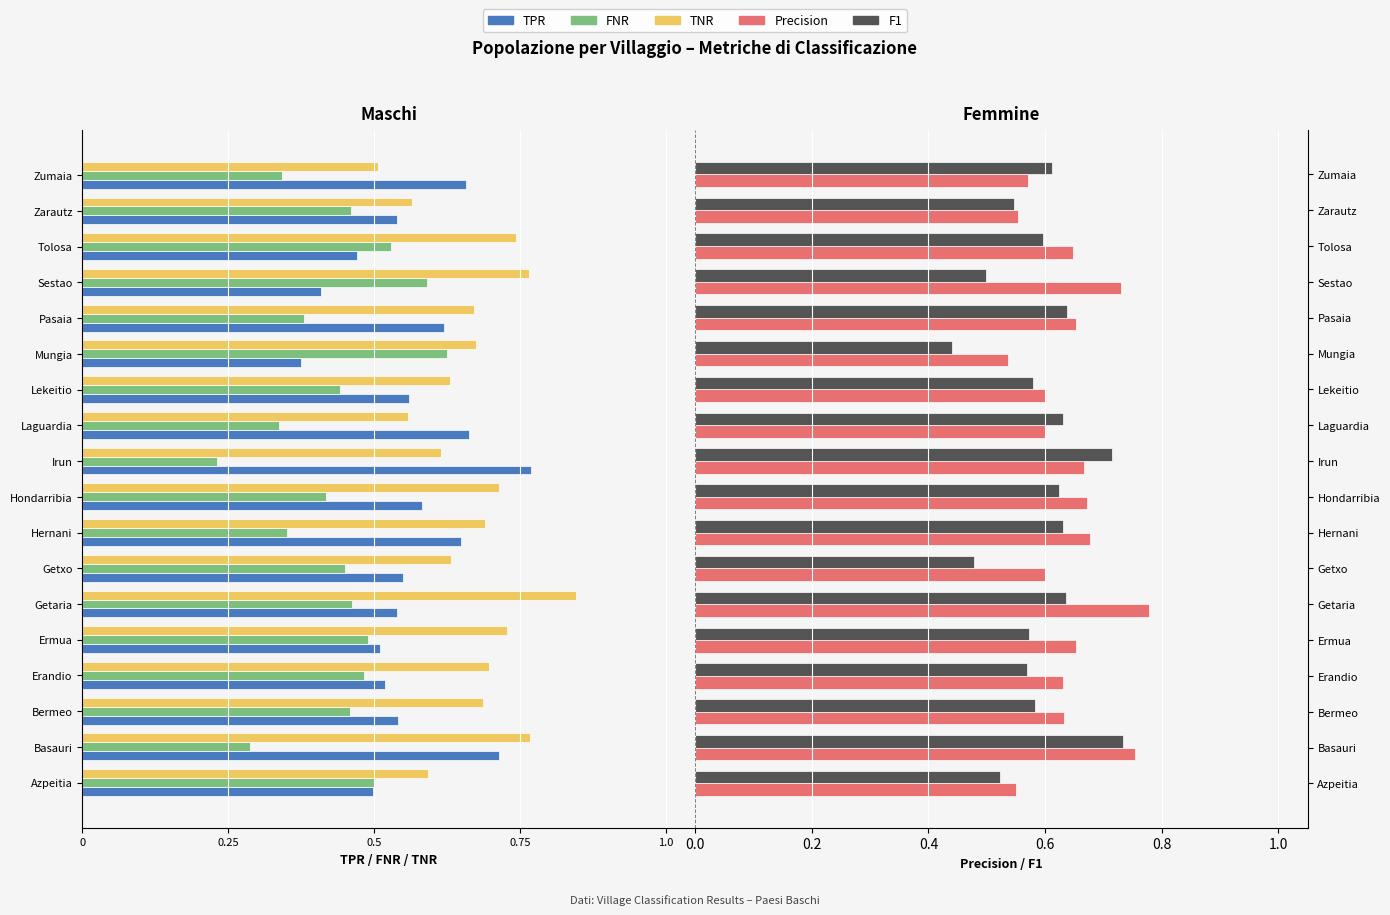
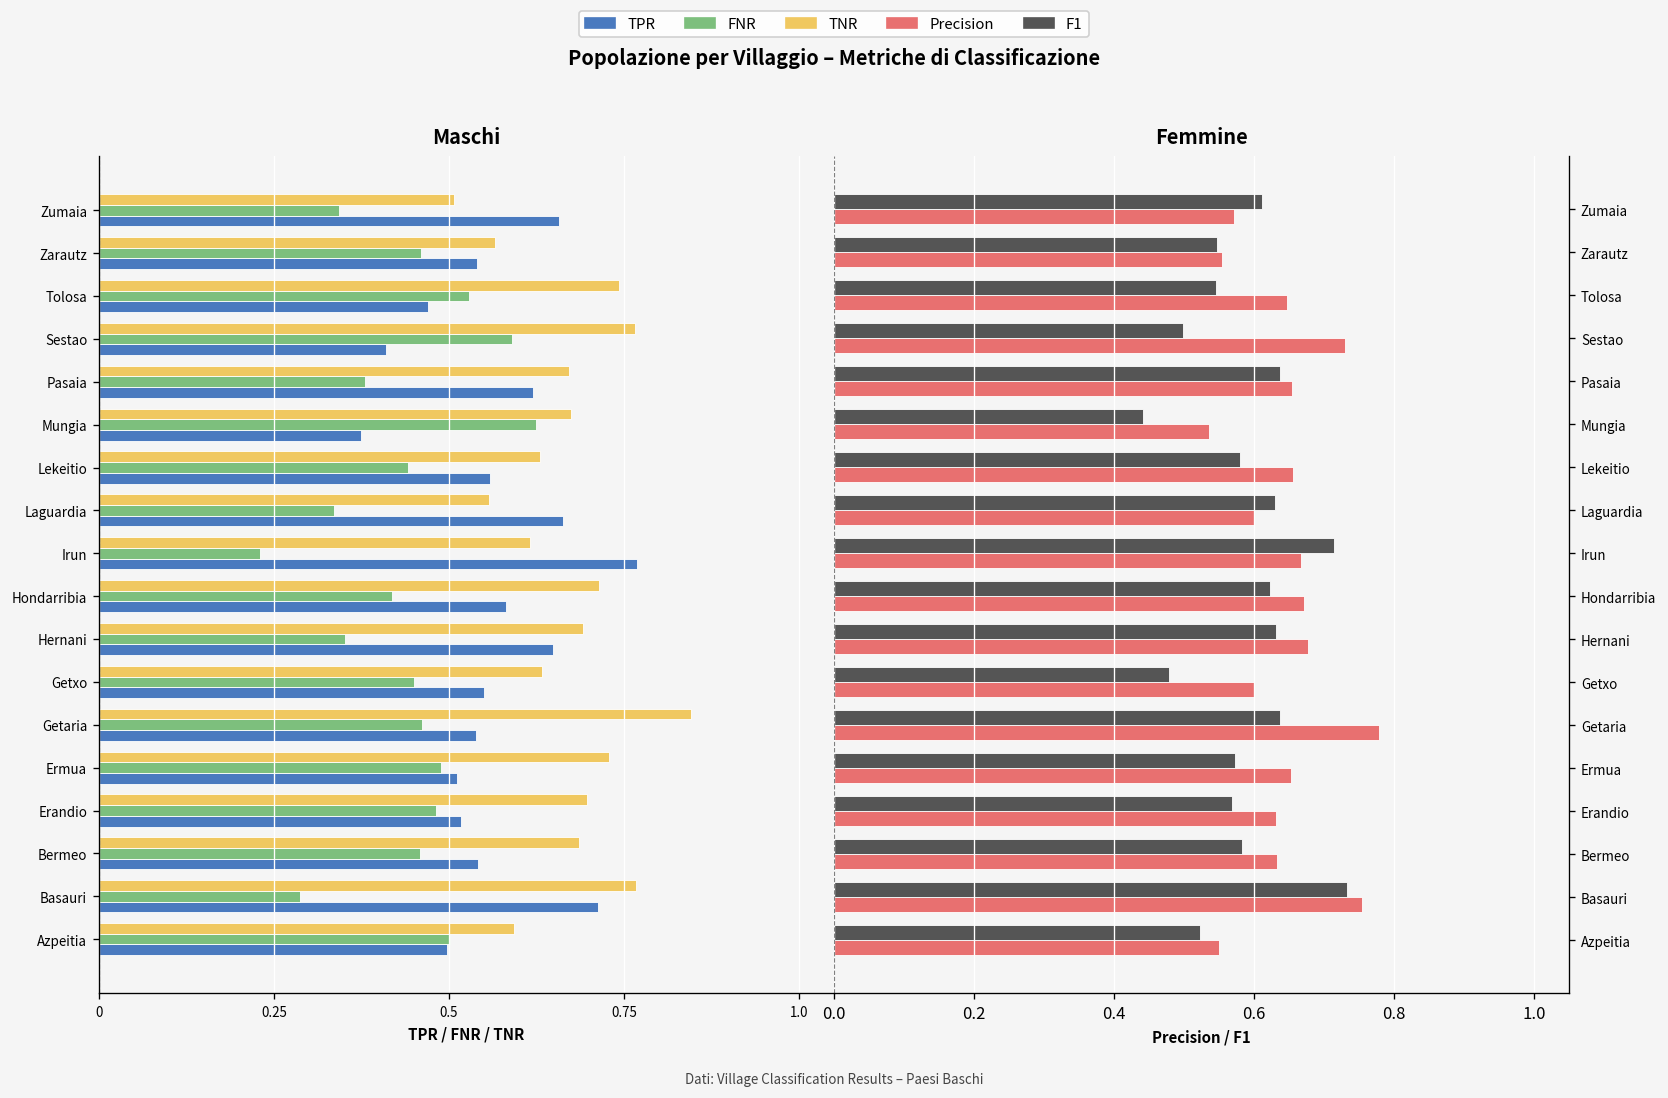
  {
    "Femmine": {
      "Precision": {
        "Zumaia": 0.57,
        "Zarautz": 0.55,
        "Tolosa": 0.65,
        "Sestao": 0.73,
        "Pasaia": 0.65,
        "Mungia": 0.54,
-       "Lekeitio": 0.60,
+       "Lekeitio": 0.66,
        "Laguardia": 0.60,
        "Irun": 0.67,
        "Hondarribia": 0.67,
        "Hernani": 0.68,
        "Getxo": 0.60,
        "Getaria": 0.78,
        "Ermua": 0.65,
        "Erandio": 0.63,
        "Bermeo": 0.63,
        "Basauri": 0.75,
        "Azpeitia": 0.55
      },
      "F1": {
        "Zumaia": 0.61,
        "Zarautz": 0.55,
-       "Tolosa": 0.60,
+       "Tolosa": 0.55,
        "Sestao": 0.50,
        "Pasaia": 0.64,
        "Mungia": 0.44,
        "Lekeitio": 0.58,
        "Laguardia": 0.63,
        "Irun": 0.71,
        "Hondarribia": 0.62,
        "Hernani": 0.63,
        "Getxo": 0.48,
        "Getaria": 0.64,
        "Ermua": 0.57,
        "Erandio": 0.57,
        "Bermeo": 0.58,
        "Basauri": 0.73,
        "Azpeitia": 0.52
      }
    }
  }
